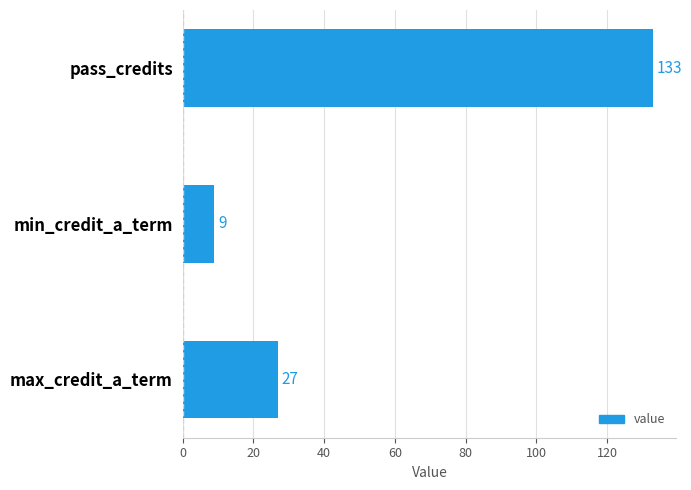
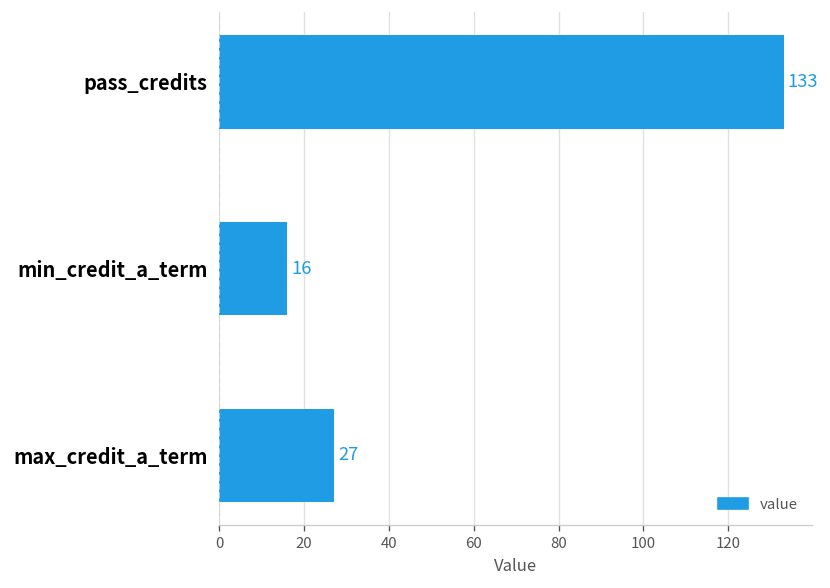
  {
    "pass_credits": 133,
-   "min_credit_a_term": 9,
+   "min_credit_a_term": 16,
    "max_credit_a_term": 27
  }
